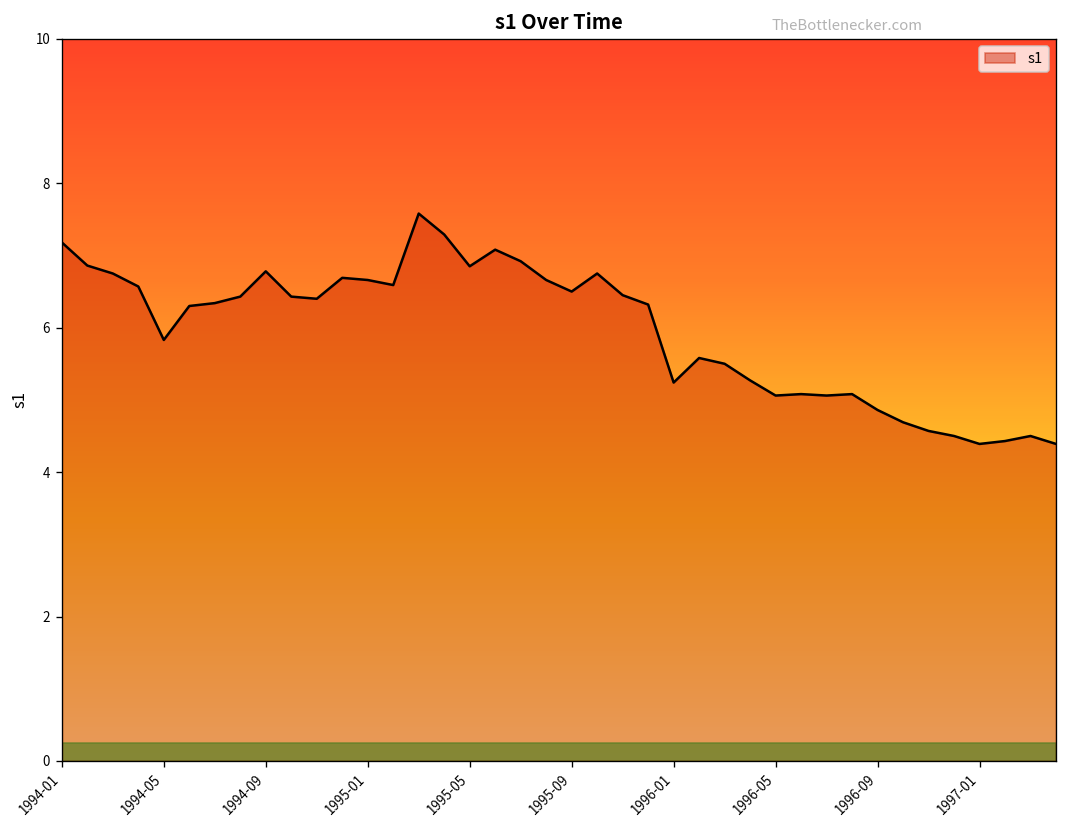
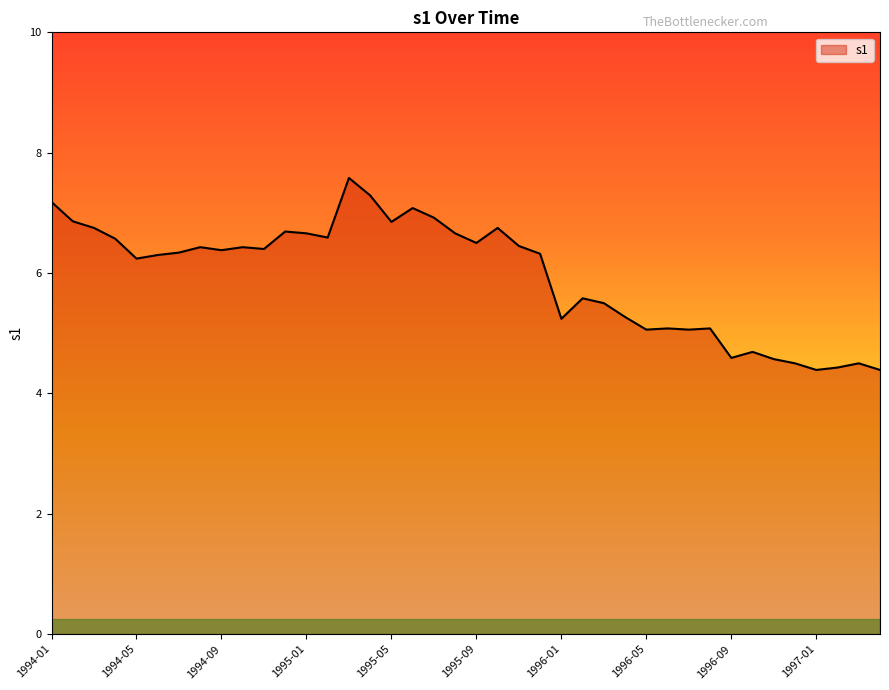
  {
    "1994-01": 7.2,
-   "1994-05": 5.8,
-   "1994-09": 6.8,
+   "1994-05": 6.2,
+   "1994-09": 6.4,
    "1995-01": 6.7,
    "1995-05": 6.9,
    "1995-09": 6.5,
    "1996-01": 5.2,
    "1996-05": 5.1,
-   "1996-09": 4.9,
+   "1996-09": 4.6,
    "1997-01": 4.4
  }
